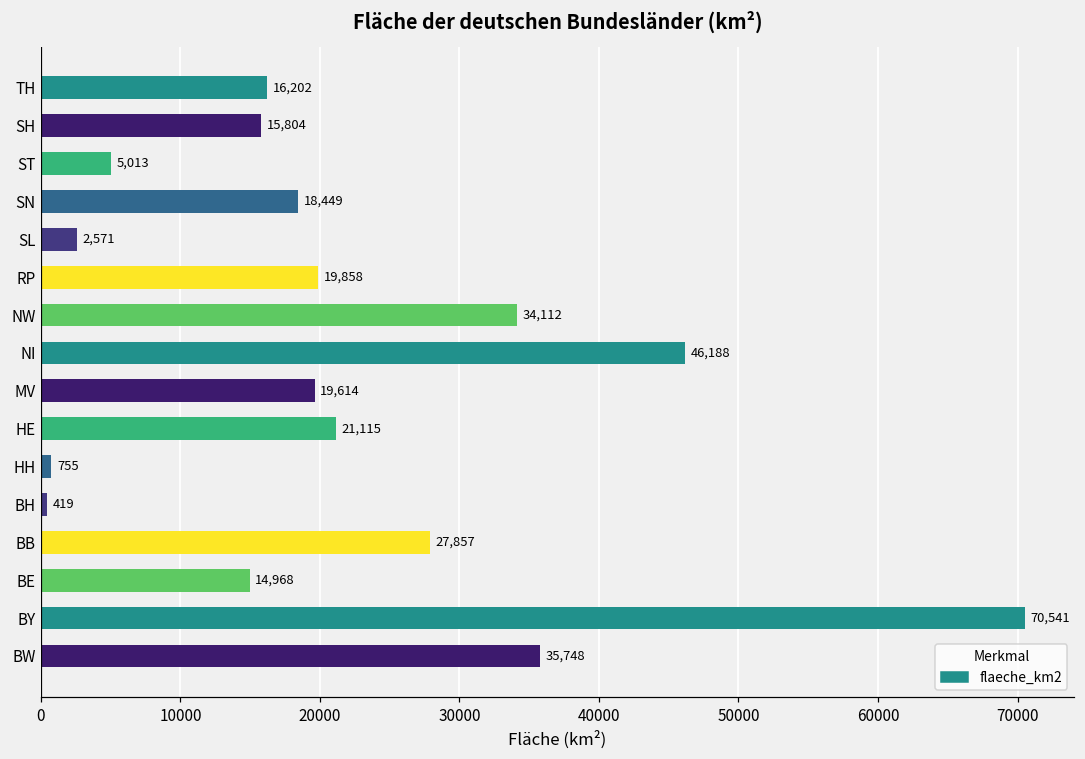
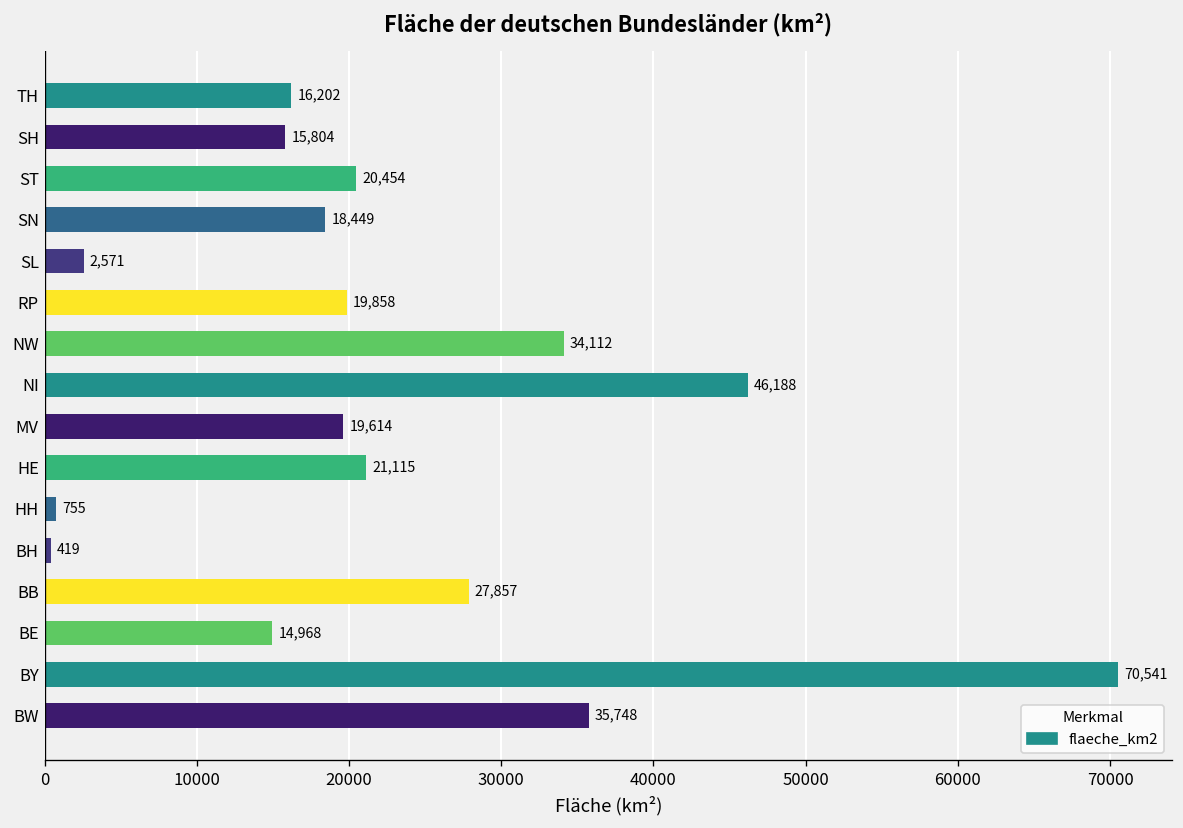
  {
    "TH": "16,202",
    "SH": "15,804",
-   "ST": "5,013",
+   "ST": "20,454",
    "SN": "18,449",
    "SL": "2,571",
    "RP": "19,858",
    "NW": "34,112",
    "NI": "46,188",
    "MV": "19,614",
    "HE": "21,115",
    "HH": "755",
    "BH": "419",
    "BB": "27,857",
    "BE": "14,968",
    "BY": "70,541",
    "BW": "35,748"
  }
